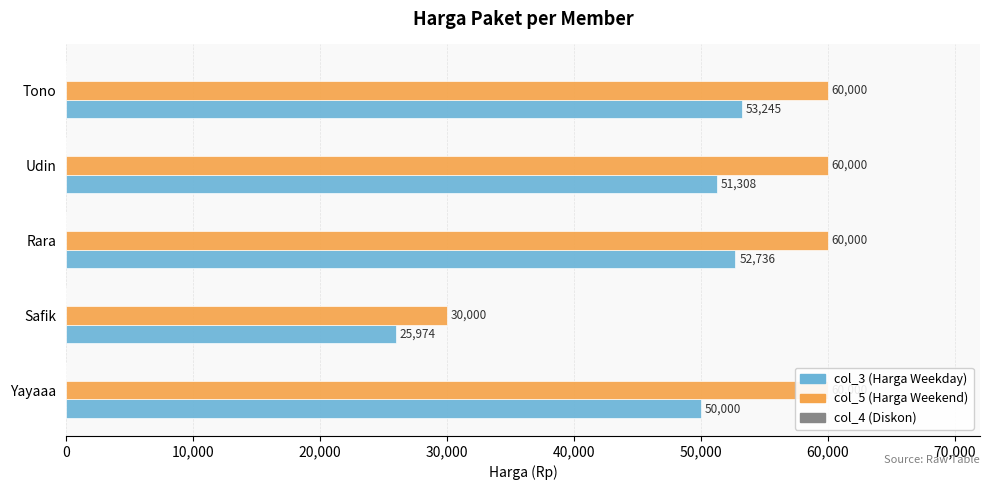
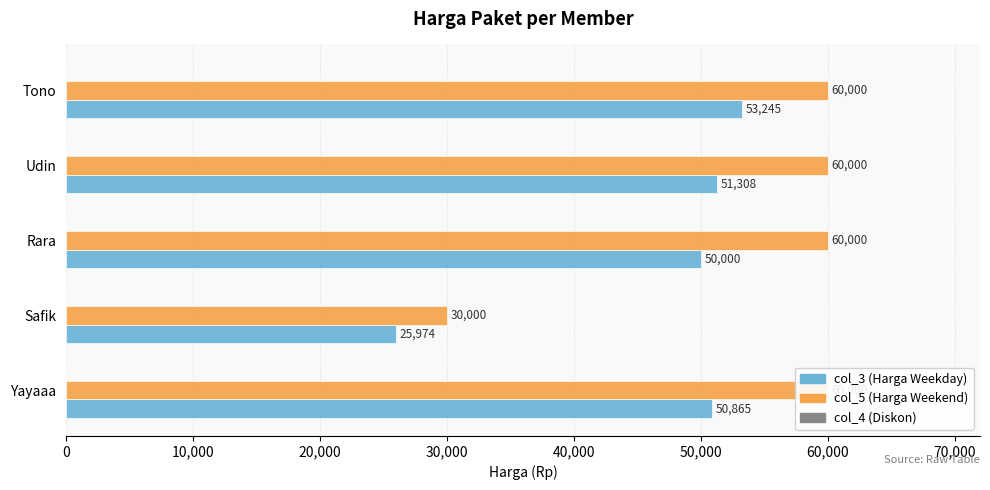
  {
    "col_3 (Harga Weekday)": {
      "Tono": "53,245",
      "Udin": "51,308",
-     "Rara": "52,736",
+     "Rara": "50,000",
      "Safik": "25,974",
-     "Yayaaa": "50,000"
+     "Yayaaa": "50,865"
    },
    "col_5 (Harga Weekend)": {
      "Tono": "60,000",
      "Udin": "60,000",
      "Rara": "60,000",
      "Safik": "30,000"
    },
    "col_4 (Diskon)": {
      "Tono": "0",
      "Udin": "0",
      "Rara": "0",
      "Safik": "0",
      "Yayaaa": "0"
    }
  }
